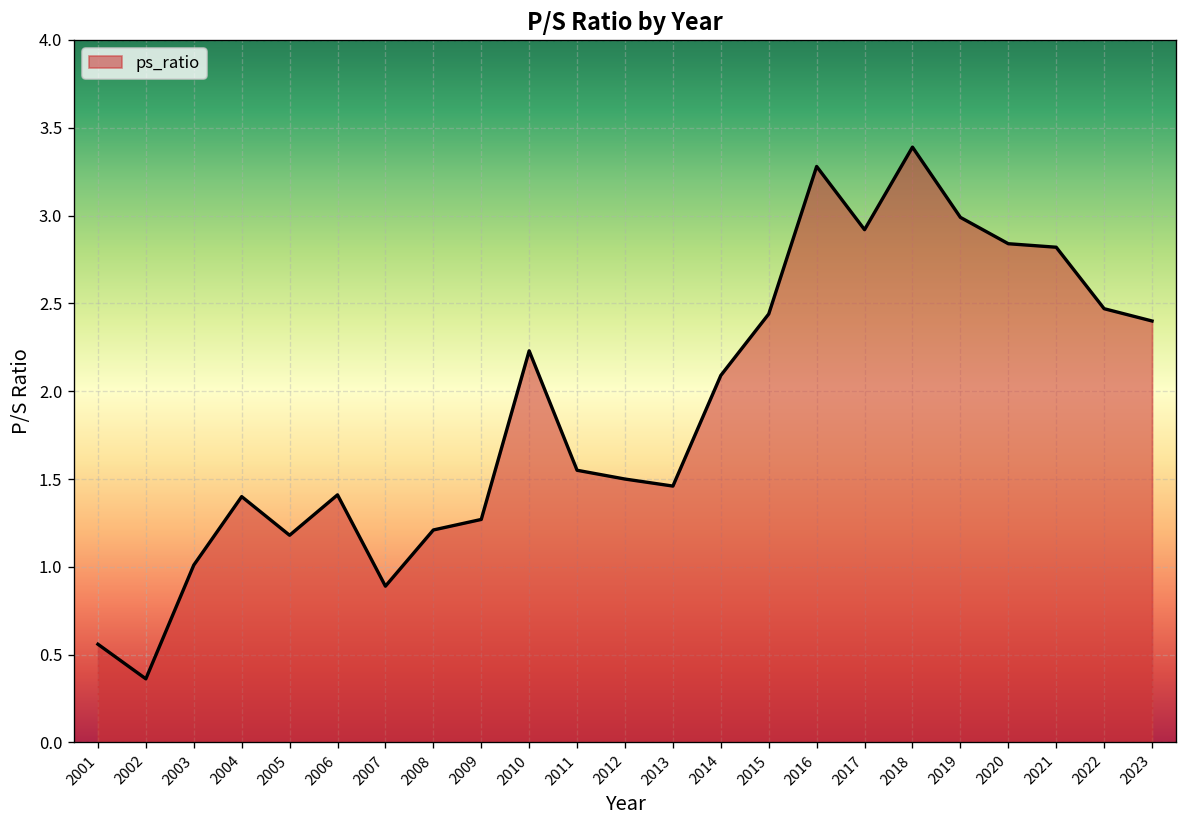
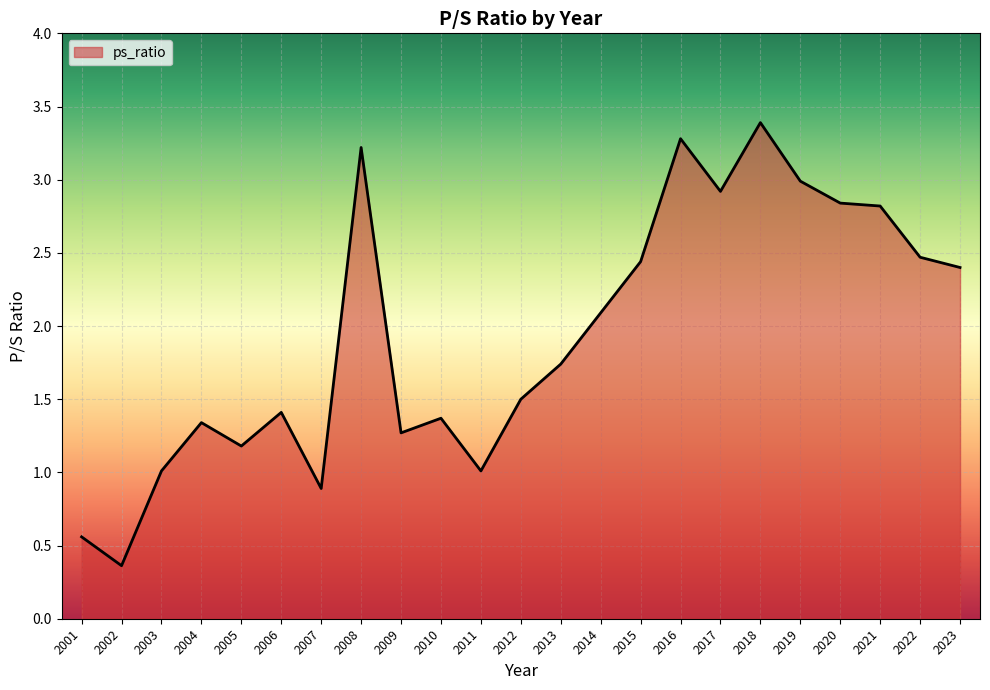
  {
    "2001": 0.56,
    "2002": 0.36,
    "2003": 1.01,
-   "2004": 1.40,
+   "2004": 1.34,
    "2005": 1.18,
    "2006": 1.41,
    "2007": 0.89,
-   "2008": 1.21,
+   "2008": 3.22,
    "2009": 1.27,
-   "2010": 2.23,
-   "2011": 1.55,
+   "2010": 1.37,
+   "2011": 1.01,
    "2012": 1.50,
-   "2013": 1.46,
+   "2013": 1.74,
    "2014": 2.09,
    "2015": 2.44,
    "2016": 3.28,
    "2017": 2.92,
    "2018": 3.39,
    "2019": 2.99,
    "2020": 2.84,
    "2021": 2.82,
    "2022": 2.47,
    "2023": 2.40
  }
